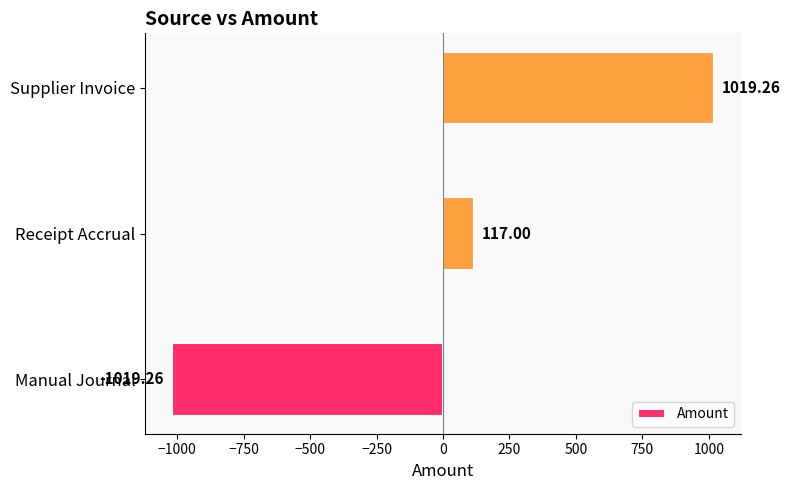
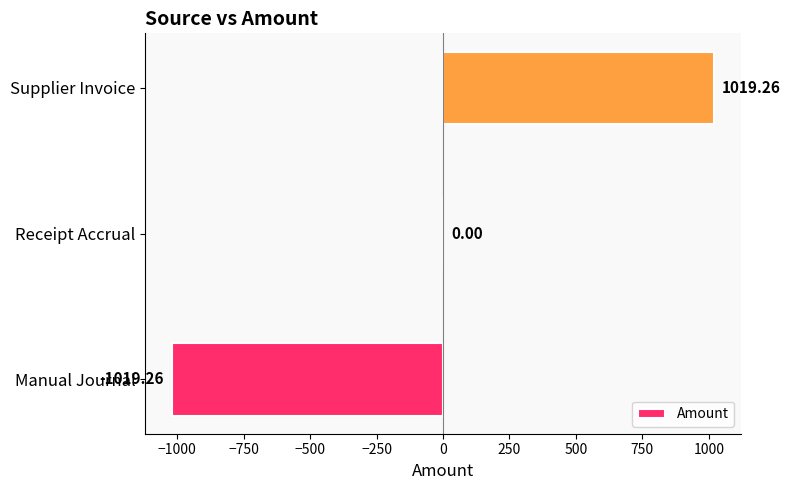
  {
    "Supplier Invoice": 1019.26,
-   "Receipt Accrual": 117.00,
+   "Receipt Accrual": 0.00,
    "Manual Journal": -1019.26
  }
